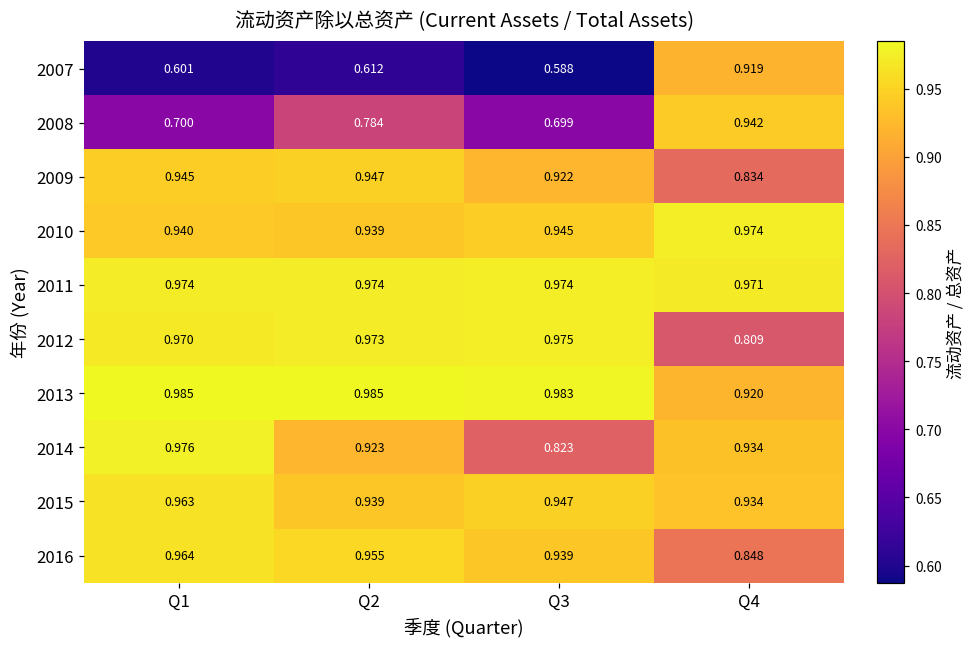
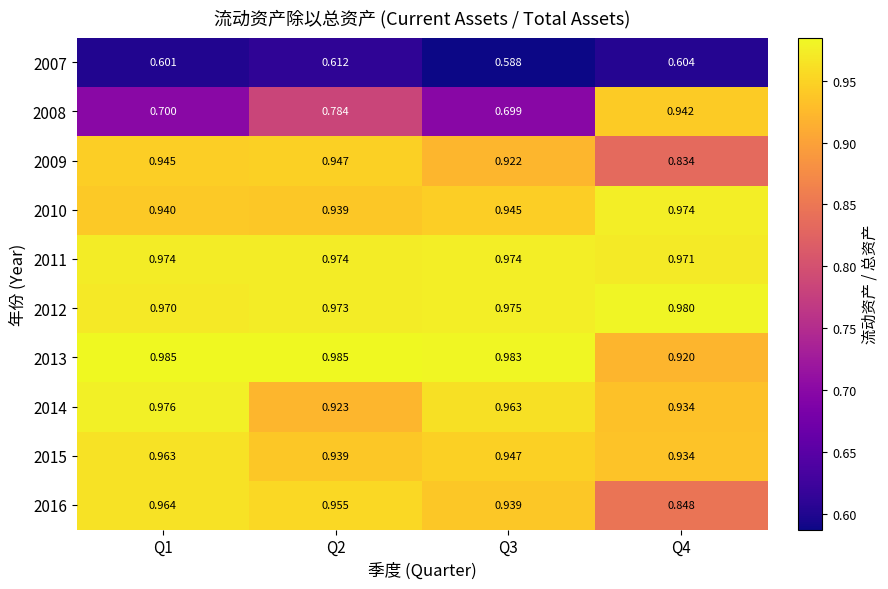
  {
    "2007": {
      "Q1": 0.601,
      "Q2": 0.612,
      "Q3": 0.588,
-     "Q4": 0.919
+     "Q4": 0.604
    },
    "2008": {
      "Q1": 0.700,
      "Q2": 0.784,
      "Q3": 0.699,
      "Q4": 0.942
    },
    "2009": {
      "Q1": 0.945,
      "Q2": 0.947,
      "Q3": 0.922,
      "Q4": 0.834
    },
    "2010": {
      "Q1": 0.940,
      "Q2": 0.939,
      "Q3": 0.945,
      "Q4": 0.974
    },
    "2011": {
      "Q1": 0.974,
      "Q2": 0.974,
      "Q3": 0.974,
      "Q4": 0.971
    },
    "2012": {
      "Q1": 0.970,
      "Q2": 0.973,
      "Q3": 0.975,
-     "Q4": 0.809
+     "Q4": 0.980
    },
    "2013": {
      "Q1": 0.985,
      "Q2": 0.985,
      "Q3": 0.983,
      "Q4": 0.920
    },
    "2014": {
      "Q1": 0.976,
      "Q2": 0.923,
-     "Q3": 0.823,
+     "Q3": 0.963,
      "Q4": 0.934
    },
    "2015": {
      "Q1": 0.963,
      "Q2": 0.939,
      "Q3": 0.947,
      "Q4": 0.934
    },
    "2016": {
      "Q1": 0.964,
      "Q2": 0.955,
      "Q3": 0.939,
      "Q4": 0.848
    }
  }
